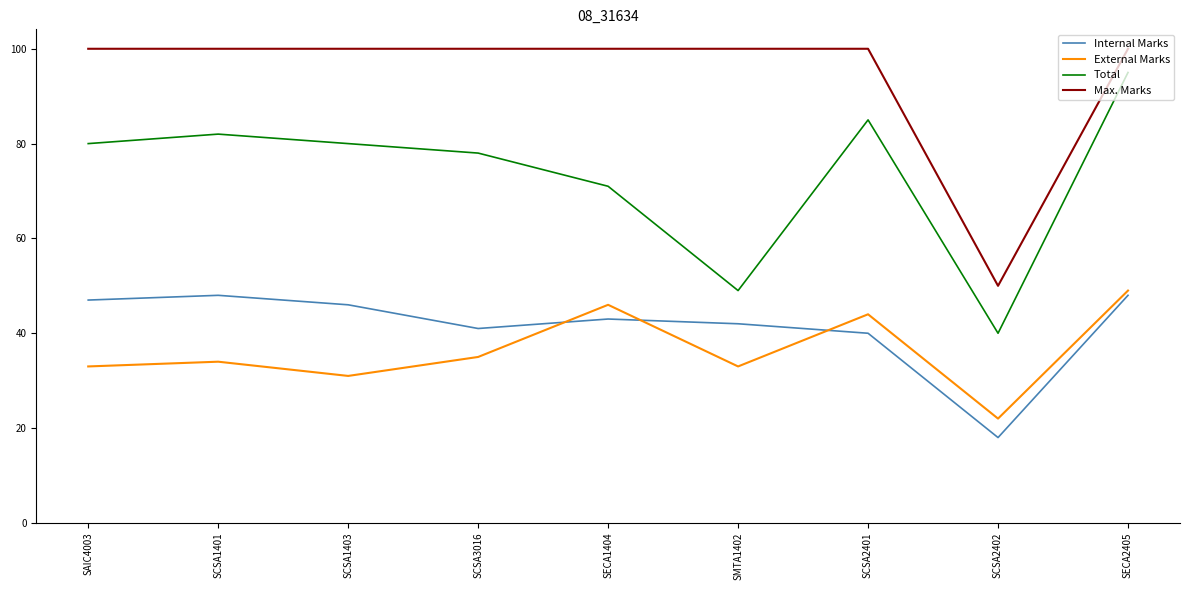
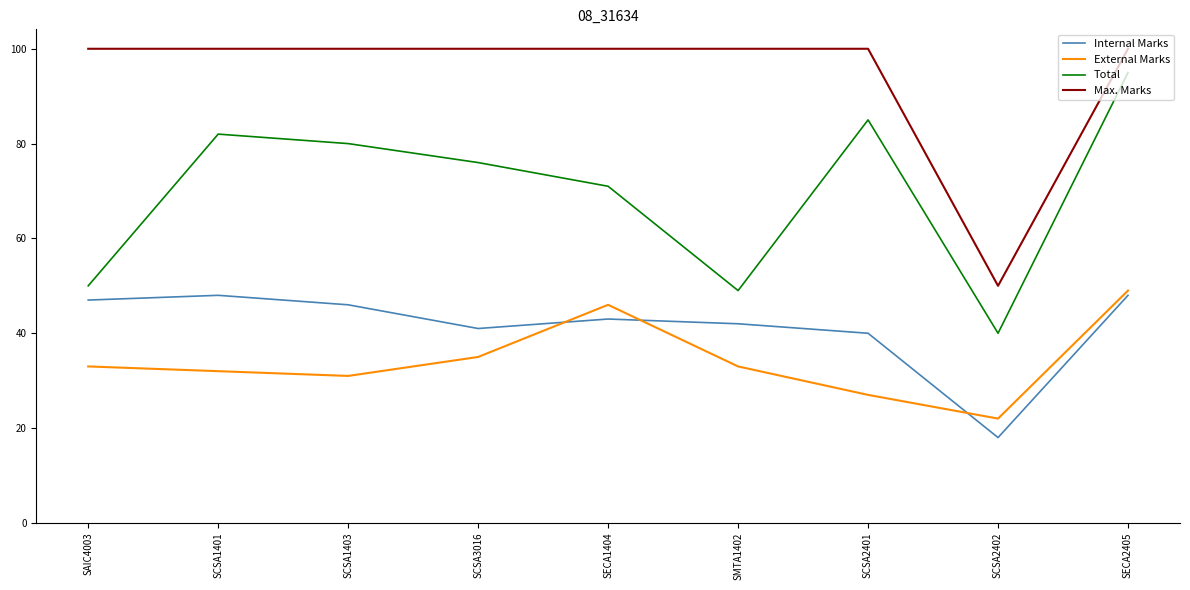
  {
    "Internal Marks": {
      "SAIC4003": 47,
      "SCSA1401": 48,
      "SCSA1403": 46,
      "SCSA3016": 41,
      "SECA1404": 43,
      "SMTA1402": 42,
      "SCSA2401": 40,
      "SCSA2402": 18,
      "SECA2405": 48
    },
    "External Marks": {
      "SAIC4003": 33,
-     "SCSA1401": 34,
+     "SCSA1401": 32,
      "SCSA1403": 31,
      "SCSA3016": 35,
      "SECA1404": 46,
      "SMTA1402": 33,
-     "SCSA2401": 44,
+     "SCSA2401": 27,
      "SCSA2402": 22,
      "SECA2405": 49
    },
    "Total": {
-     "SAIC4003": 80,
+     "SAIC4003": 50,
      "SCSA1401": 82,
      "SCSA1403": 80,
-     "SCSA3016": 78,
+     "SCSA3016": 76,
      "SECA1404": 71,
      "SMTA1402": 49,
      "SCSA2401": 85,
      "SCSA2402": 40
    },
    "Max. Marks": {
      "SAIC4003": 100,
      "SCSA1401": 100,
      "SCSA1403": 100,
      "SCSA3016": 100,
      "SECA1404": 100,
      "SMTA1402": 100,
      "SCSA2401": 100,
      "SCSA2402": 50
    }
  }
